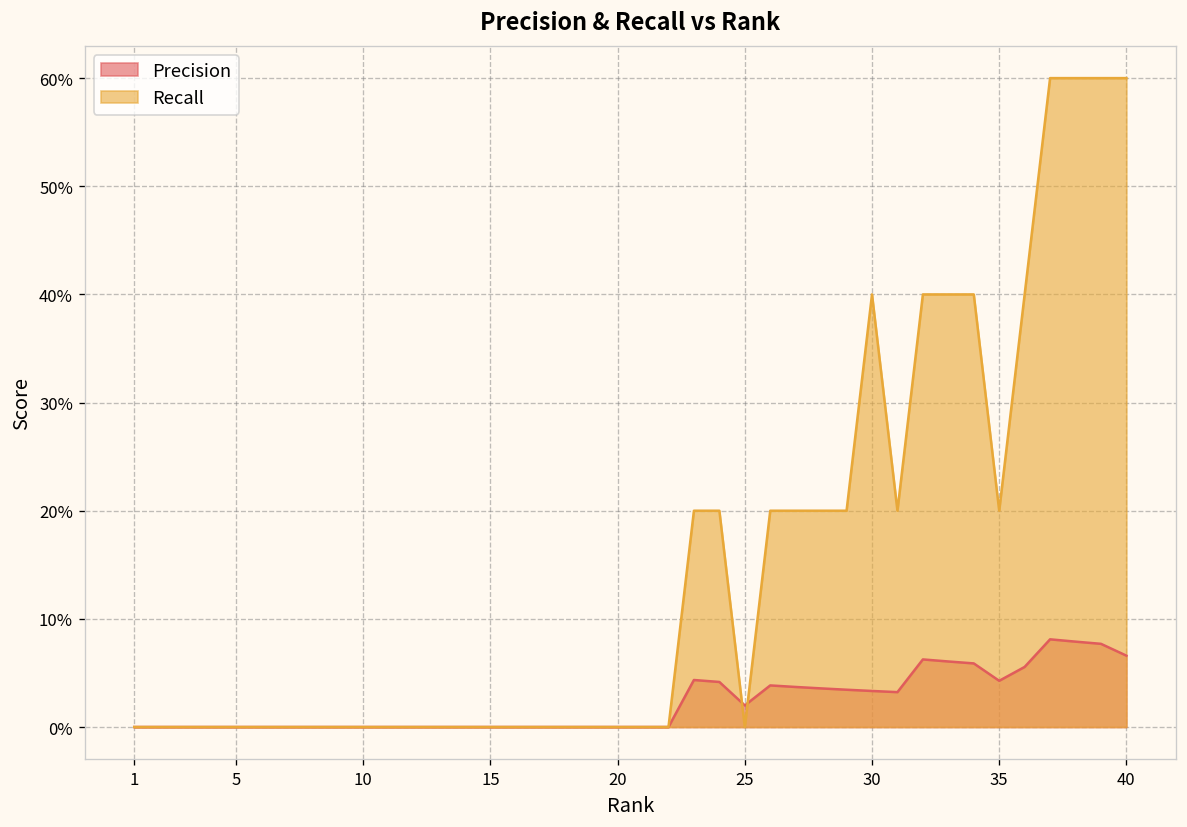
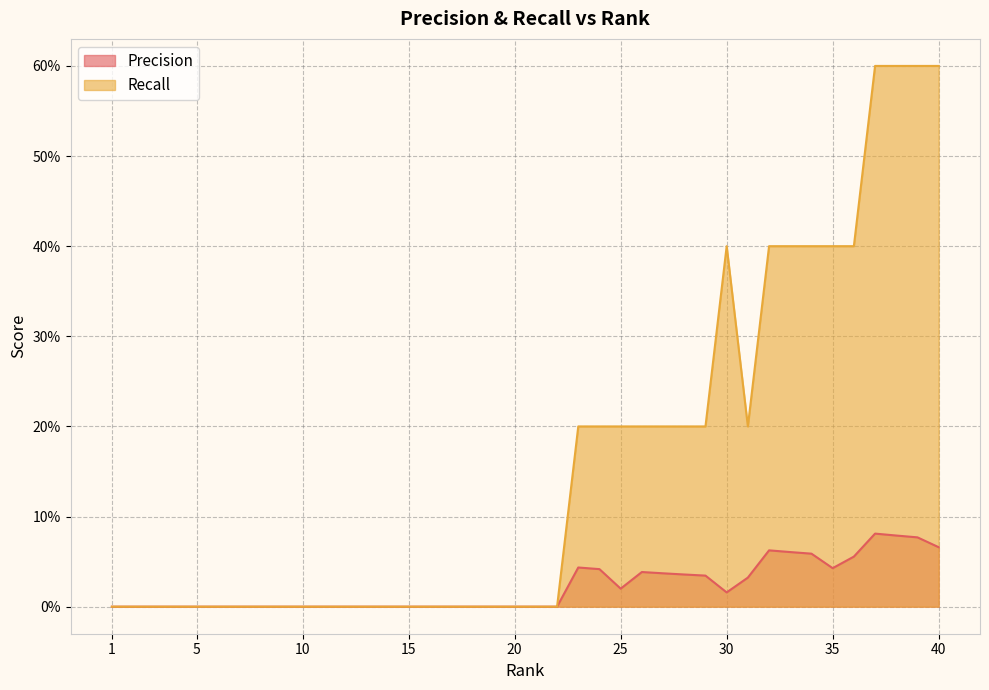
  {
    "Precision": {
      "25": "2%",
-     "30": "3%",
+     "30": "2%",
      "35": "4%",
      "40": "7%"
    },
    "Recall": {
-     "25": "0%",
+     "25": "20%",
      "30": "40%",
-     "35": "20%",
+     "35": "40%",
      "40": "60%"
    }
  }
